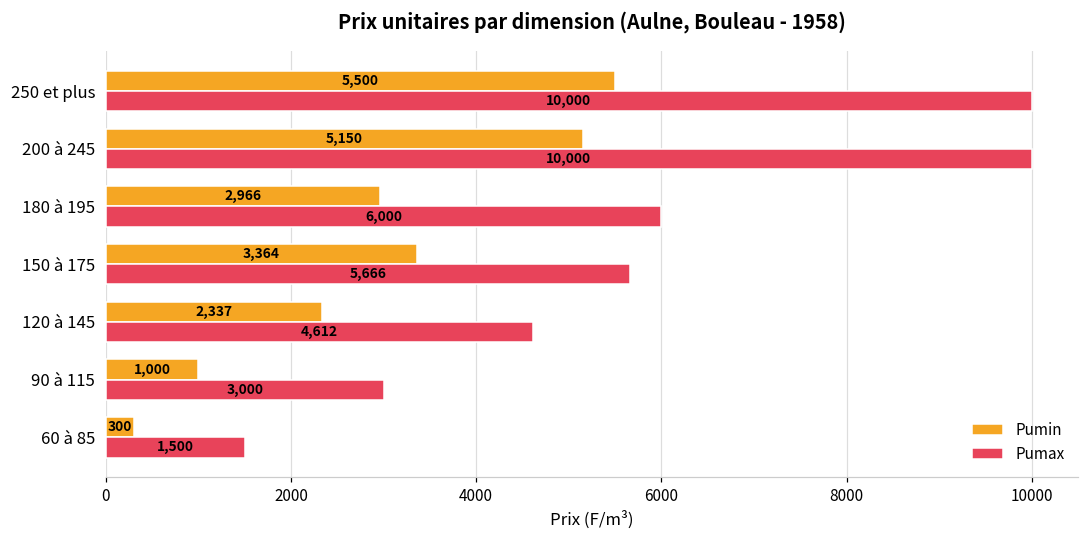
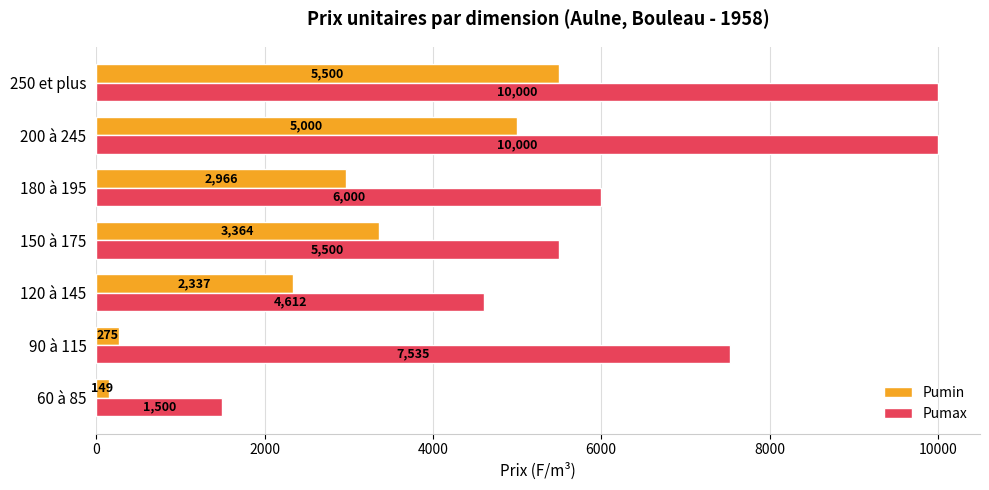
  {
    "Pumin": {
      "250 et plus": "5,500",
-     "200 à 245": "5,150",
+     "200 à 245": "5,000",
      "180 à 195": "2,966",
      "150 à 175": "3,364",
      "120 à 145": "2,337",
-     "90 à 115": "1,000",
-     "60 à 85": "300"
+     "90 à 115": "275",
+     "60 à 85": "149"
    },
    "Pumax": {
      "250 et plus": "10,000",
      "200 à 245": "10,000",
      "180 à 195": "6,000",
-     "150 à 175": "5,666",
+     "150 à 175": "5,500",
      "120 à 145": "4,612",
-     "90 à 115": "3,000",
+     "90 à 115": "7,535",
      "60 à 85": "1,500"
    }
  }
